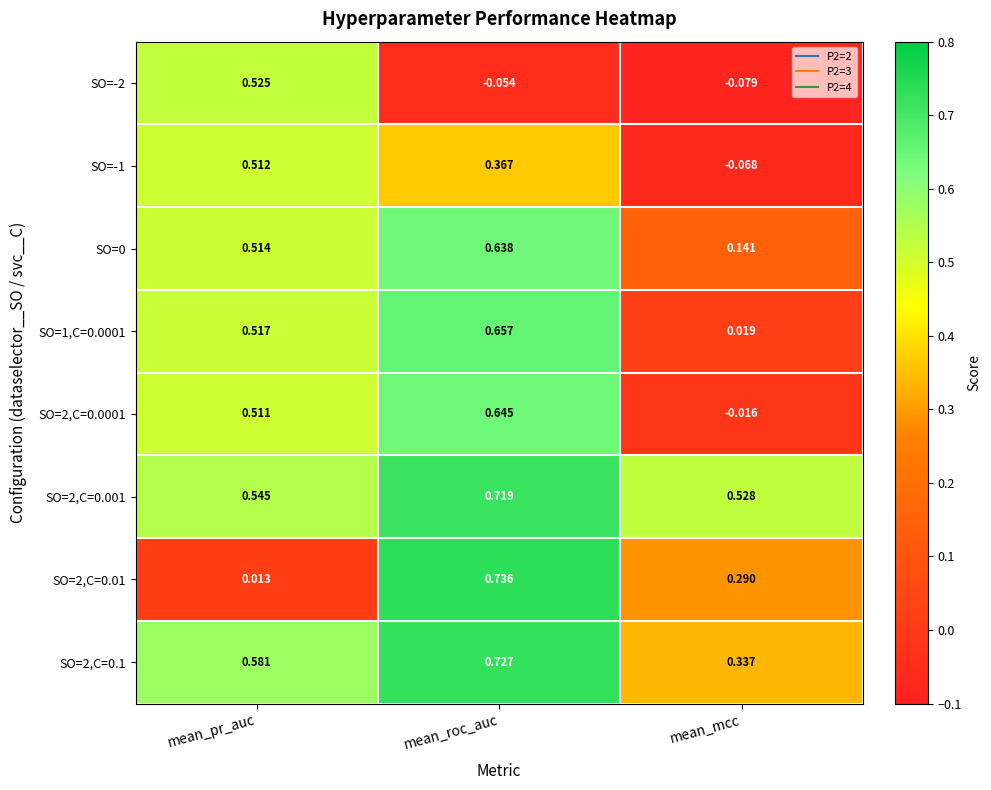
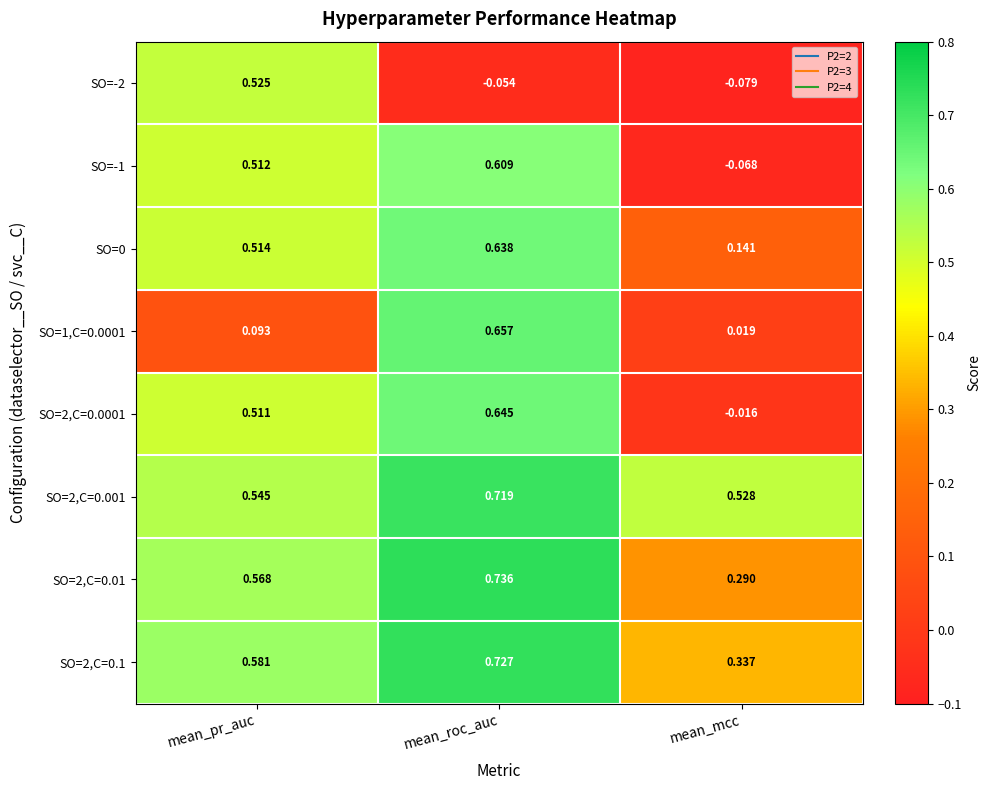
  {
    "SO=-2": {
      "mean_pr_auc": 0.525,
      "mean_roc_auc": -0.054,
      "mean_mcc": -0.079
    },
    "SO=-1": {
      "mean_pr_auc": 0.512,
-     "mean_roc_auc": 0.367,
+     "mean_roc_auc": 0.609,
      "mean_mcc": -0.068
    },
    "SO=0": {
      "mean_pr_auc": 0.514,
      "mean_roc_auc": 0.638,
      "mean_mcc": 0.141
    },
    "SO=1,C=0.0001": {
-     "mean_pr_auc": 0.517,
+     "mean_pr_auc": 0.093,
      "mean_roc_auc": 0.657,
      "mean_mcc": 0.019
    },
    "SO=2,C=0.0001": {
      "mean_pr_auc": 0.511,
      "mean_roc_auc": 0.645,
      "mean_mcc": -0.016
    },
    "SO=2,C=0.001": {
      "mean_pr_auc": 0.545,
      "mean_roc_auc": 0.719,
      "mean_mcc": 0.528
    },
    "SO=2,C=0.01": {
-     "mean_pr_auc": 0.013,
+     "mean_pr_auc": 0.568,
      "mean_roc_auc": 0.736,
      "mean_mcc": 0.290
    },
    "SO=2,C=0.1": {
      "mean_pr_auc": 0.581,
      "mean_roc_auc": 0.727,
      "mean_mcc": 0.337
    }
  }
